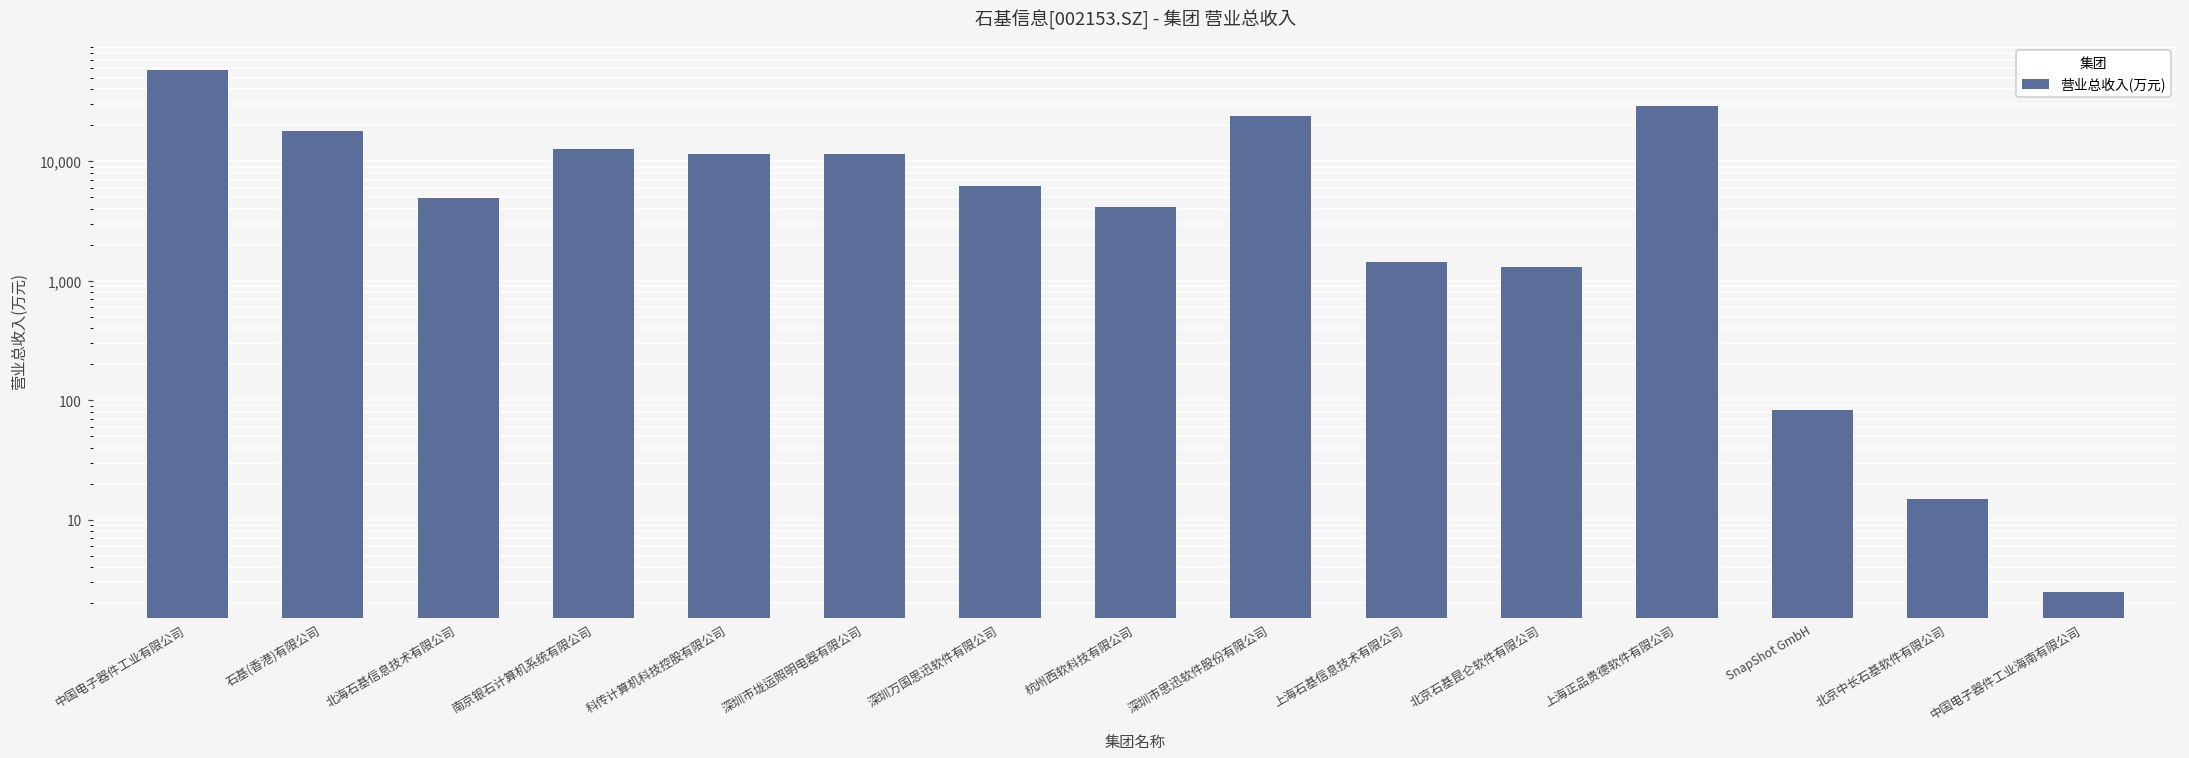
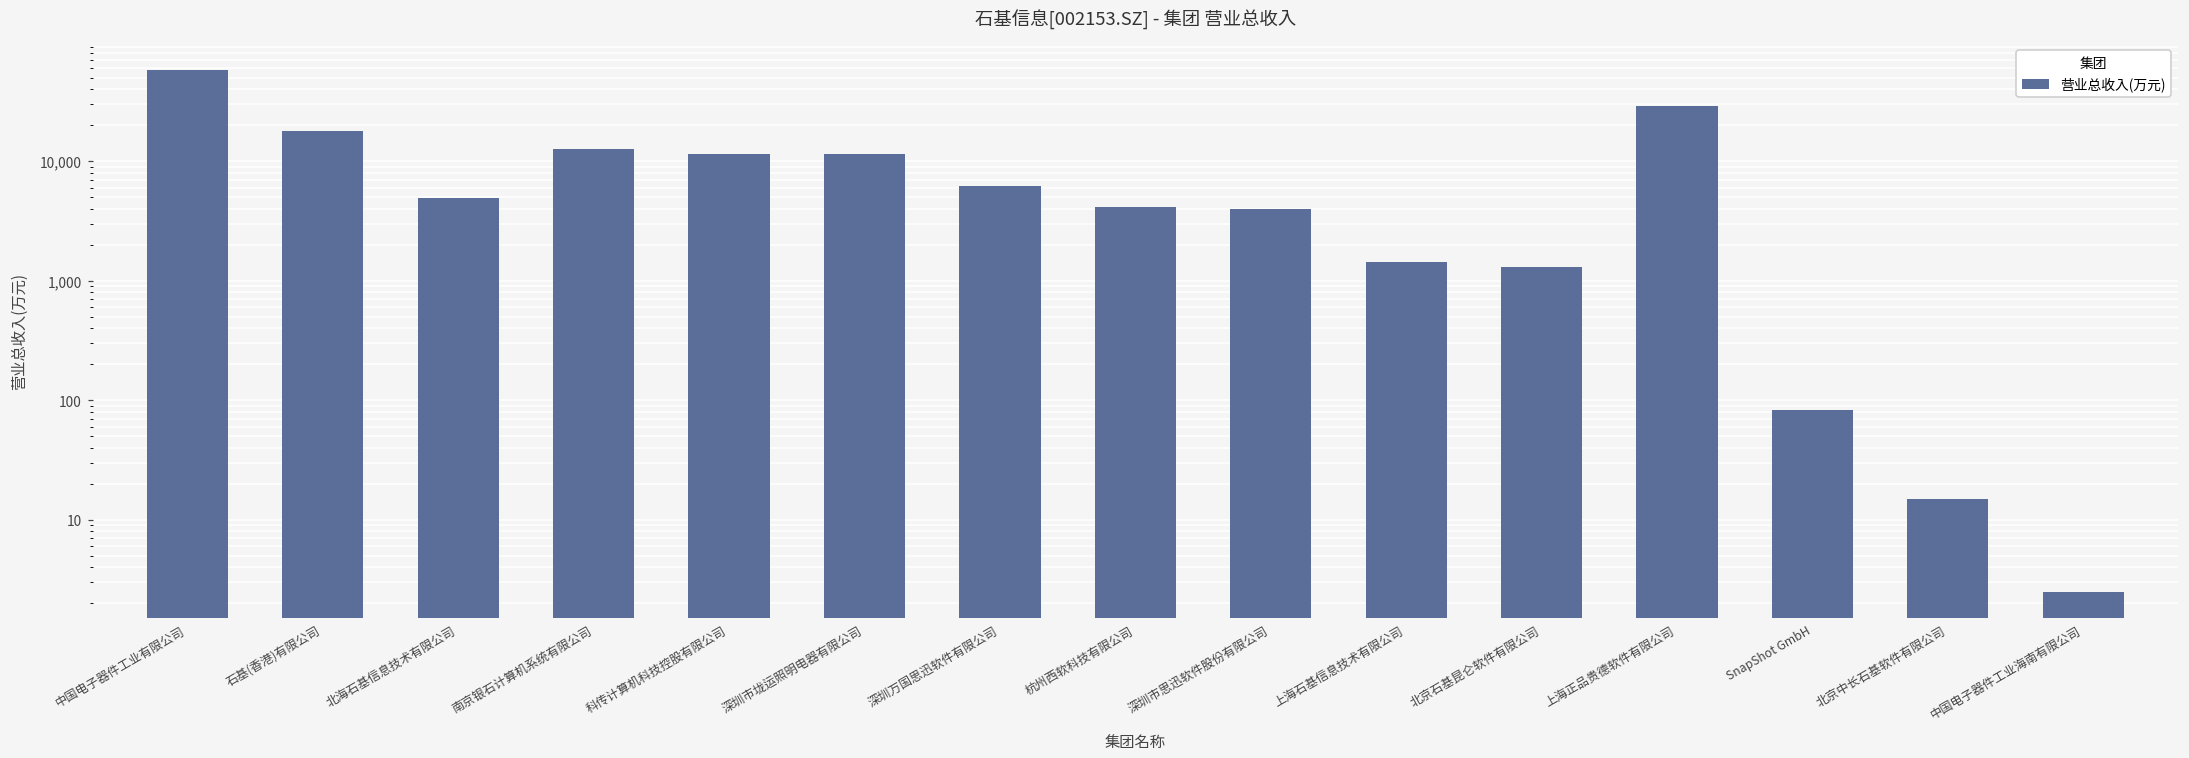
  {
    "中国电子器件工业有限公司": "60,000",
    "石基(香港)有限公司": "18,000",
    "北海石基信息技术有限公司": "5,000",
    "南京银石计算机系统有限公司": "13,000",
    "科传计算机科技控股有限公司": "12,000",
    "深圳市垅运照明电器有限公司": "12,000",
    "深圳万国思迅软件有限公司": "6,000",
    "杭州西软科技有限公司": "4,100",
-   "深圳市思迅软件股份有限公司": "24,000",
+   "深圳市思迅软件股份有限公司": "4,000",
    "上海石基信息技术有限公司": "1,400",
    "北京石基昆仑软件有限公司": "1,300",
    "上海正品贵德软件有限公司": "29,000",
    "SnapShot GmbH": "80",
    "北京中长石基软件有限公司": "15",
    "中国电子器件工业海南有限公司": "2.5"
  }
